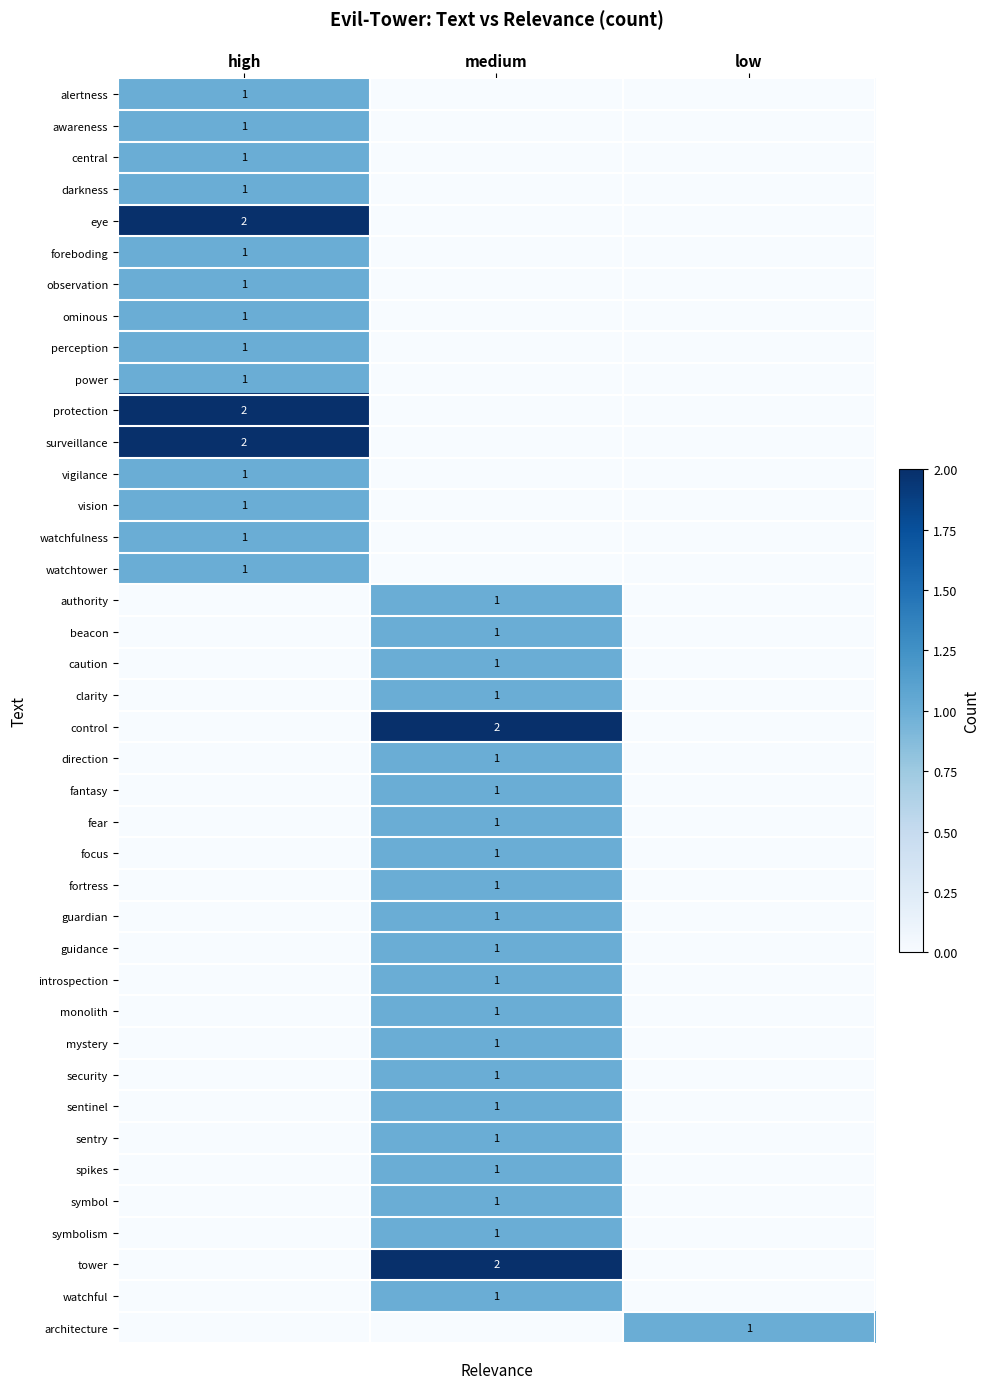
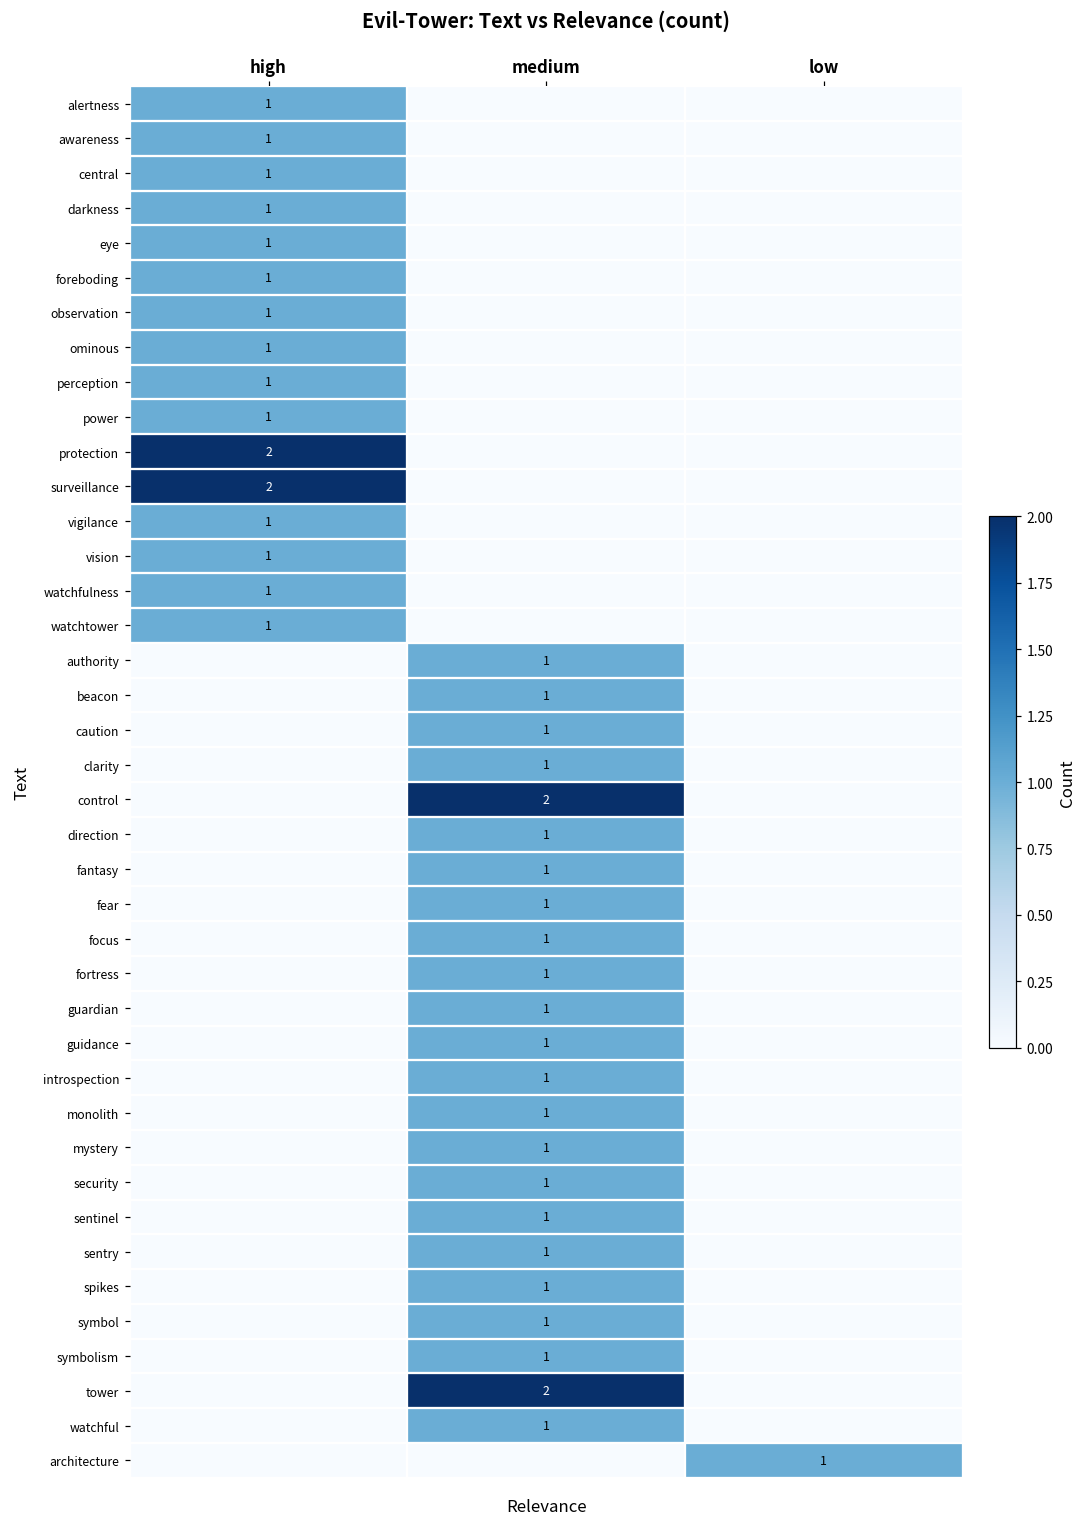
  {
    "alertness": {
      "high": 1
    },
    "awareness": {
      "high": 1
    },
    "central": {
      "high": 1
    },
    "darkness": {
      "high": 1
    },
    "eye": {
-     "high": 2
+     "high": 1
    },
    "foreboding": {
      "high": 1
    },
    "observation": {
      "high": 1
    },
    "ominous": {
      "high": 1
    },
    "perception": {
      "high": 1
    },
    "power": {
      "high": 1
    },
    "protection": {
      "high": 2
    },
    "surveillance": {
      "high": 2
    },
    "vigilance": {
      "high": 1
    },
    "vision": {
      "high": 1
    },
    "watchfulness": {
      "high": 1
    },
    "watchtower": {
      "high": 1
    },
    "authority": {
      "medium": 1
    },
    "beacon": {
      "medium": 1
    },
    "caution": {
      "medium": 1
    },
    "clarity": {
      "medium": 1
    },
    "control": {
      "medium": 2
    },
    "direction": {
      "medium": 1
    },
    "fantasy": {
      "medium": 1
    },
    "fear": {
      "medium": 1
    },
    "focus": {
      "medium": 1
    },
    "fortress": {
      "medium": 1
    },
    "guardian": {
      "medium": 1
    },
    "guidance": {
      "medium": 1
    },
    "introspection": {
      "medium": 1
    },
    "monolith": {
      "medium": 1
    },
    "mystery": {
      "medium": 1
    },
    "security": {
      "medium": 1
    },
    "sentinel": {
      "medium": 1
    },
    "sentry": {
      "medium": 1
    },
    "spikes": {
      "medium": 1
    },
    "symbol": {
      "medium": 1
    },
    "symbolism": {
      "medium": 1
    },
    "tower": {
      "medium": 2
    },
    "watchful": {
      "medium": 1
    },
    "architecture": {
      "low": 1
    }
  }
